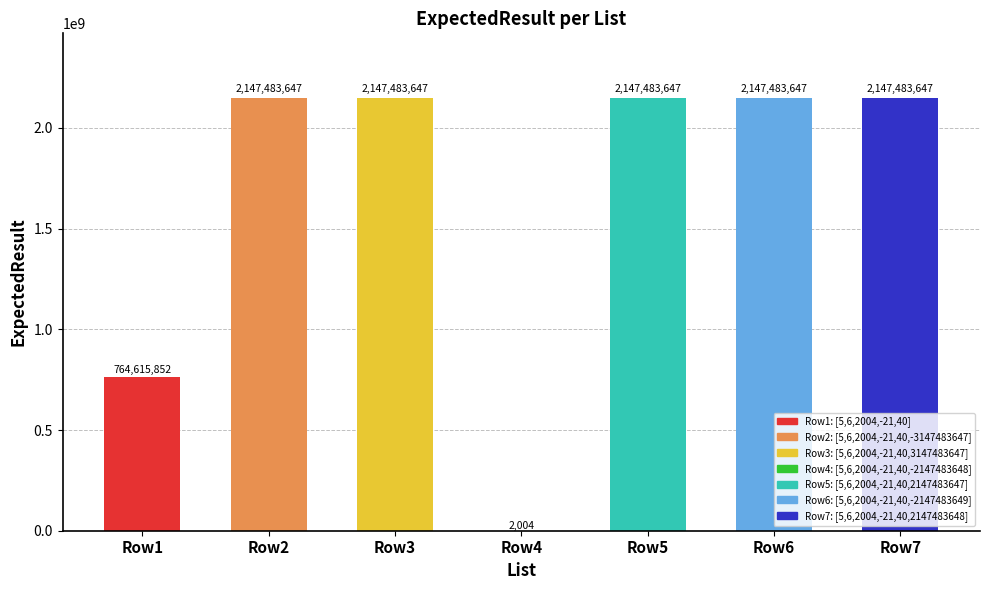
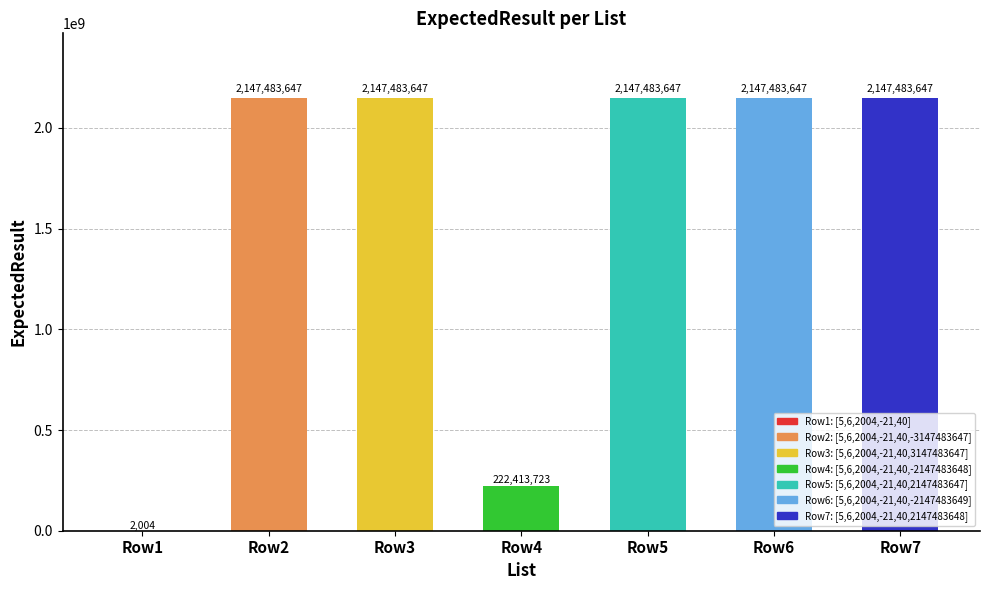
  {
-   "Row1": "764,615,852",
+   "Row1": "2,004",
    "Row2": "2,147,483,647",
    "Row3": "2,147,483,647",
-   "Row4": "2,004",
+   "Row4": "222,413,723",
    "Row5": "2,147,483,647",
    "Row6": "2,147,483,647",
    "Row7": "2,147,483,647"
  }
